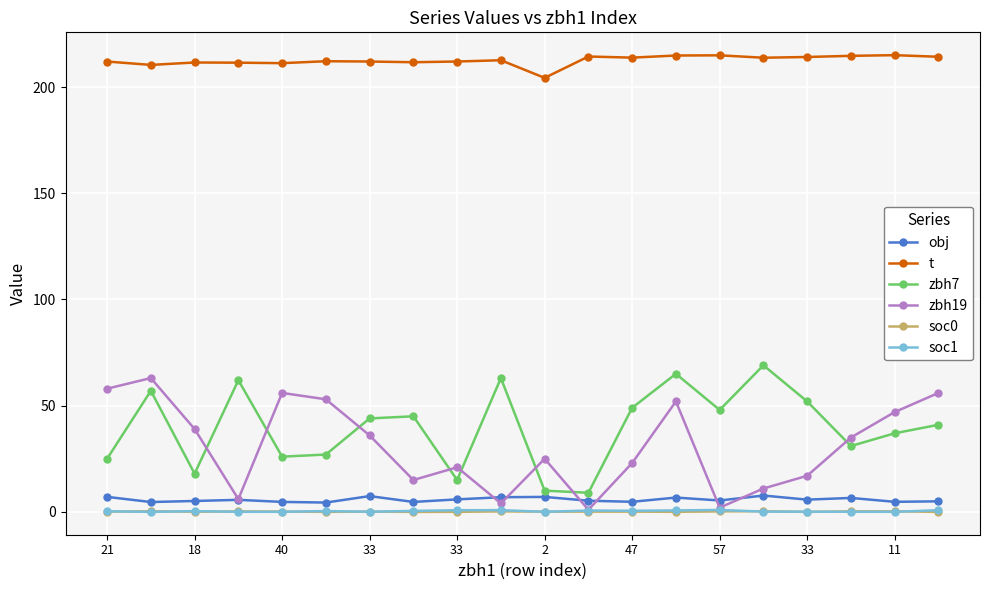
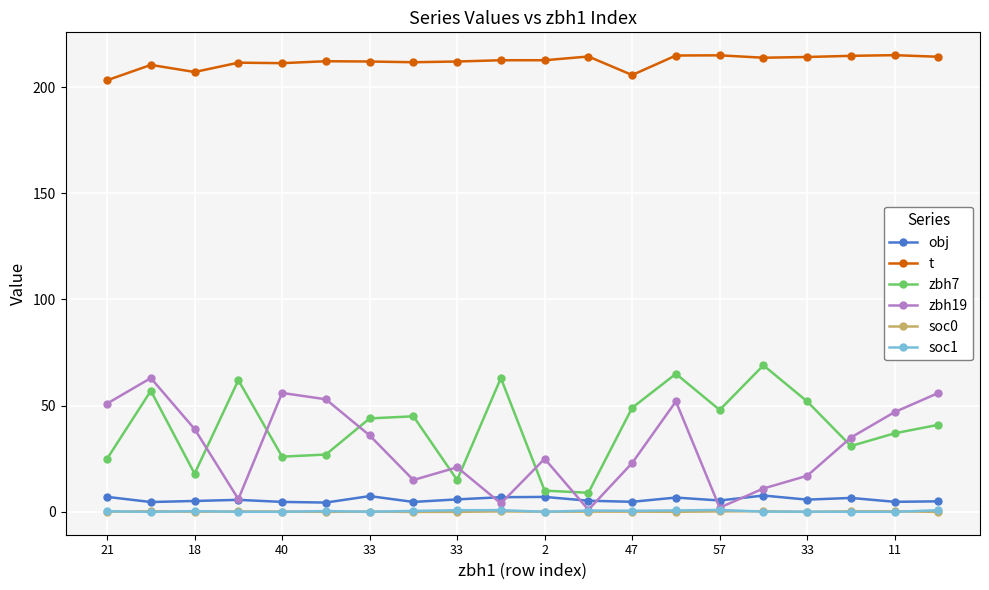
  {
    "obj": {
      "21": 7,
      "18": 5,
      "40": 5,
      "2": 7,
      "47": 5,
      "57": 5
    },
    "t": {
-     "21": 212,
-     "18": 212,
+     "21": 203,
+     "18": 207,
      "40": 211,
-     "2": 204,
-     "47": 214,
+     "2": 213,
+     "47": 206,
      "57": 215
    },
    "zbh7": {
      "21": 25,
      "18": 18,
      "40": 26,
      "2": 10,
      "47": 49,
      "57": 48
    },
    "zbh19": {
-     "21": 58,
+     "21": 51,
      "18": 39,
      "40": 56,
      "2": 25,
      "47": 23
    }
  }
